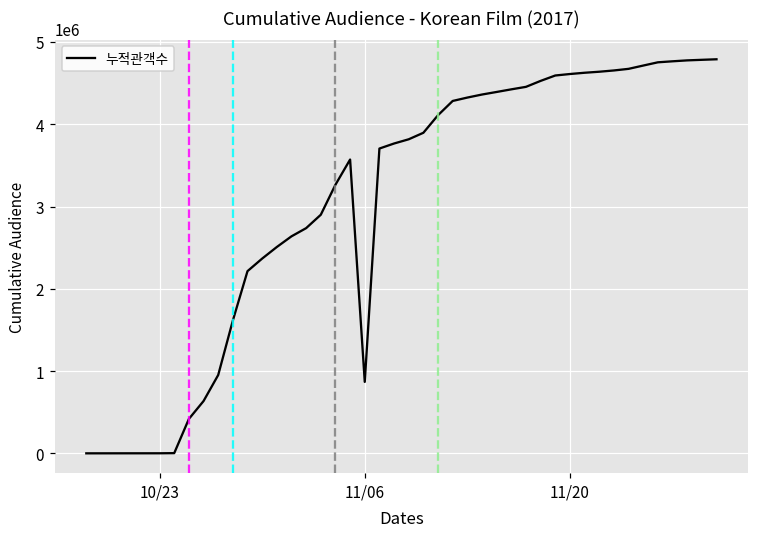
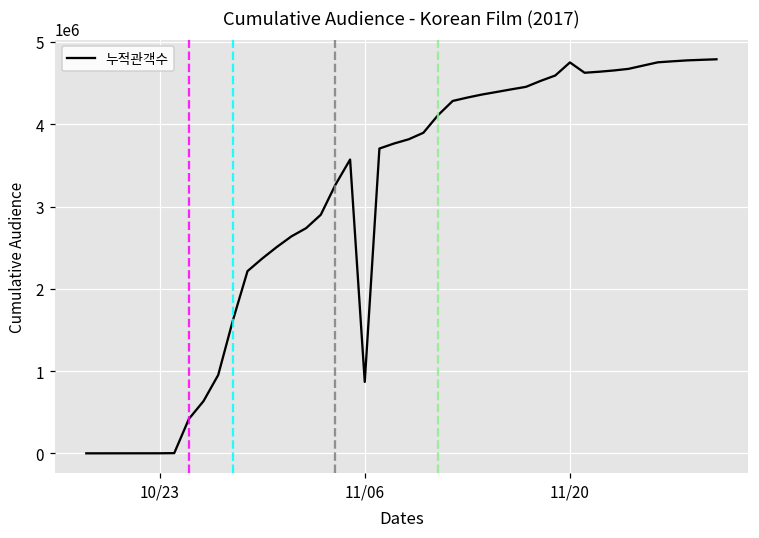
  {
    "10/23": 0,
    "11/06": 900000,
-   "11/20": 4600000
+   "11/20": 4800000
  }
